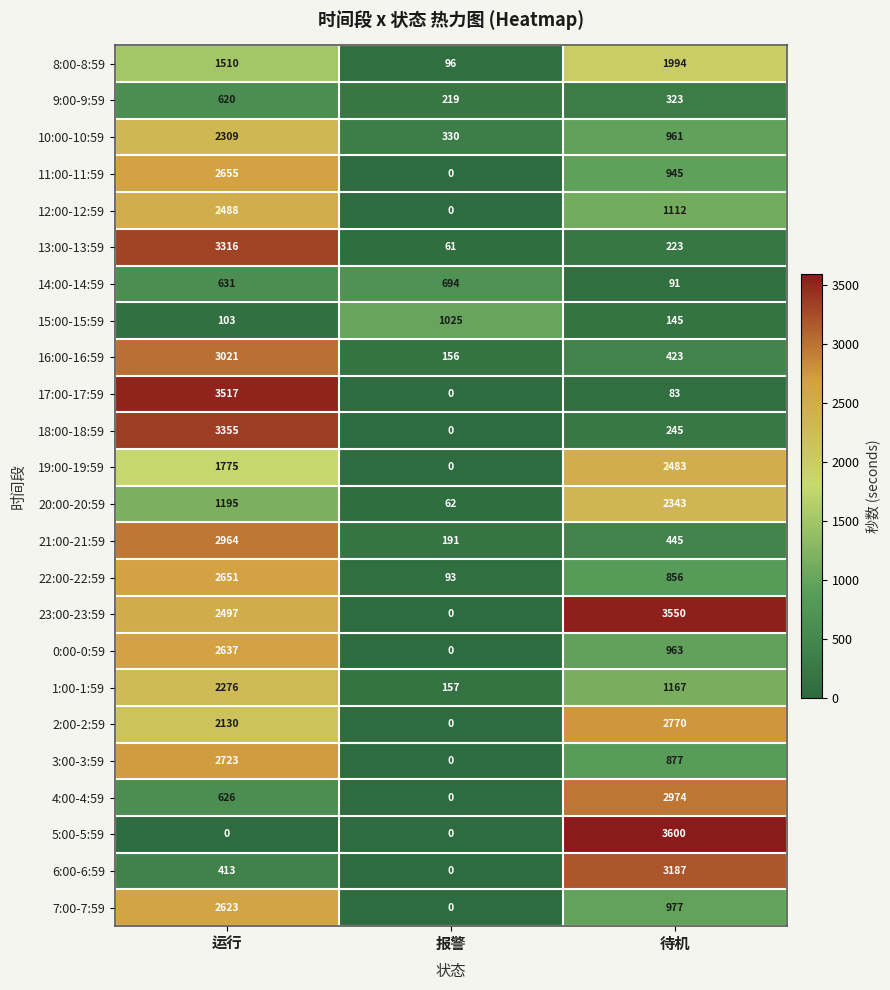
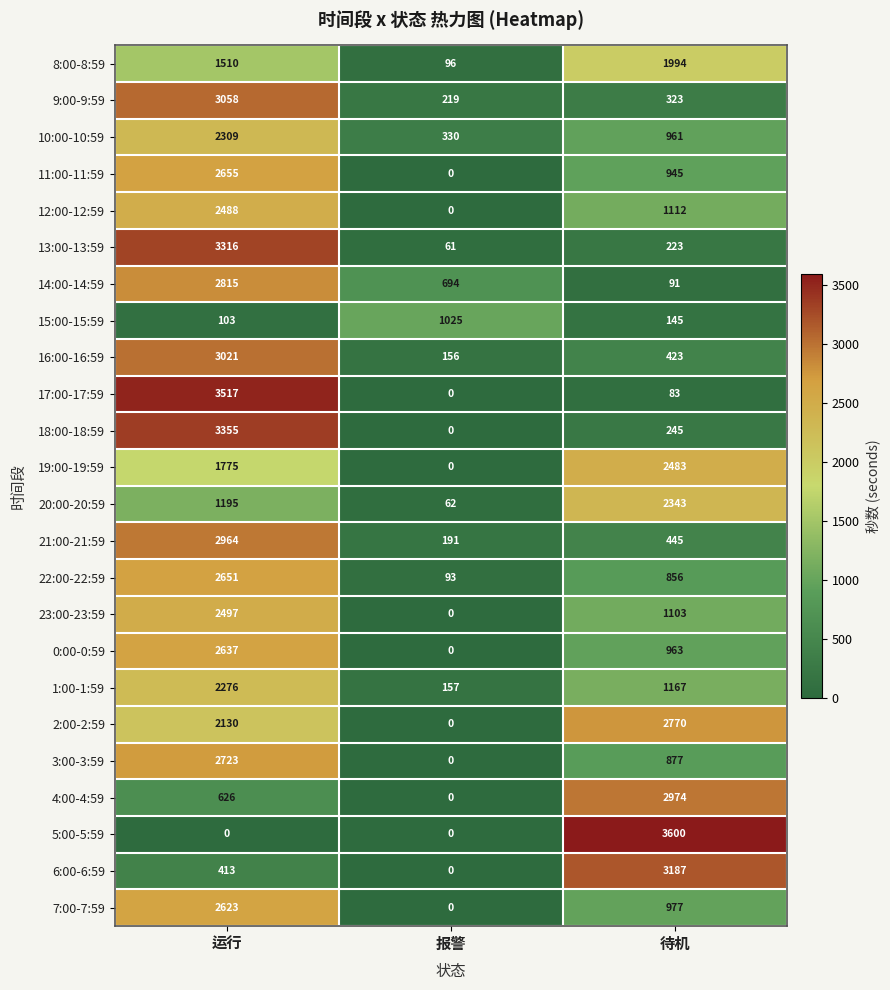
  {
    "8:00-8:59": {
      "运行": 1510,
      "报警": 96,
      "待机": 1994
    },
    "9:00-9:59": {
-     "运行": 620,
+     "运行": 3058,
      "报警": 219,
      "待机": 323
    },
    "10:00-10:59": {
      "运行": 2309,
      "报警": 330,
      "待机": 961
    },
    "11:00-11:59": {
      "运行": 2655,
      "报警": 0,
      "待机": 945
    },
    "12:00-12:59": {
      "运行": 2488,
      "报警": 0,
      "待机": 1112
    },
    "13:00-13:59": {
      "运行": 3316,
      "报警": 61,
      "待机": 223
    },
    "14:00-14:59": {
-     "运行": 631,
+     "运行": 2815,
      "报警": 694,
      "待机": 91
    },
    "15:00-15:59": {
      "运行": 103,
      "报警": 1025,
      "待机": 145
    },
    "16:00-16:59": {
      "运行": 3021,
      "报警": 156,
      "待机": 423
    },
    "17:00-17:59": {
      "运行": 3517,
      "报警": 0,
      "待机": 83
    },
    "18:00-18:59": {
      "运行": 3355,
      "报警": 0,
      "待机": 245
    },
    "19:00-19:59": {
      "运行": 1775,
      "报警": 0,
      "待机": 2483
    },
    "20:00-20:59": {
      "运行": 1195,
      "报警": 62,
      "待机": 2343
    },
    "21:00-21:59": {
      "运行": 2964,
      "报警": 191,
      "待机": 445
    },
    "22:00-22:59": {
      "运行": 2651,
      "报警": 93,
      "待机": 856
    },
    "23:00-23:59": {
      "运行": 2497,
      "报警": 0,
-     "待机": 3550
+     "待机": 1103
    },
    "0:00-0:59": {
      "运行": 2637,
      "报警": 0,
      "待机": 963
    },
    "1:00-1:59": {
      "运行": 2276,
      "报警": 157,
      "待机": 1167
    },
    "2:00-2:59": {
      "运行": 2130,
      "报警": 0,
      "待机": 2770
    },
    "3:00-3:59": {
      "运行": 2723,
      "报警": 0,
      "待机": 877
    },
    "4:00-4:59": {
      "运行": 626,
      "报警": 0,
      "待机": 2974
    },
    "5:00-5:59": {
      "运行": 0,
      "报警": 0,
      "待机": 3600
    },
    "6:00-6:59": {
      "运行": 413,
      "报警": 0,
      "待机": 3187
    },
    "7:00-7:59": {
      "运行": 2623,
      "报警": 0,
      "待机": 977
    }
  }
